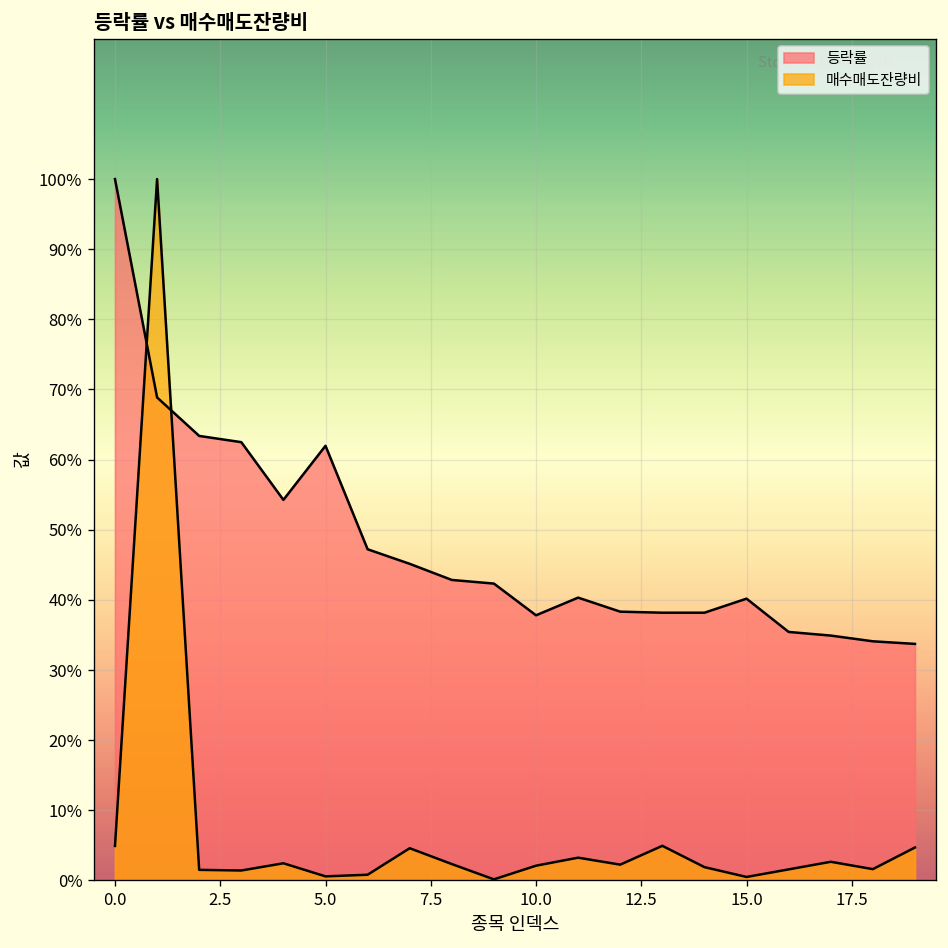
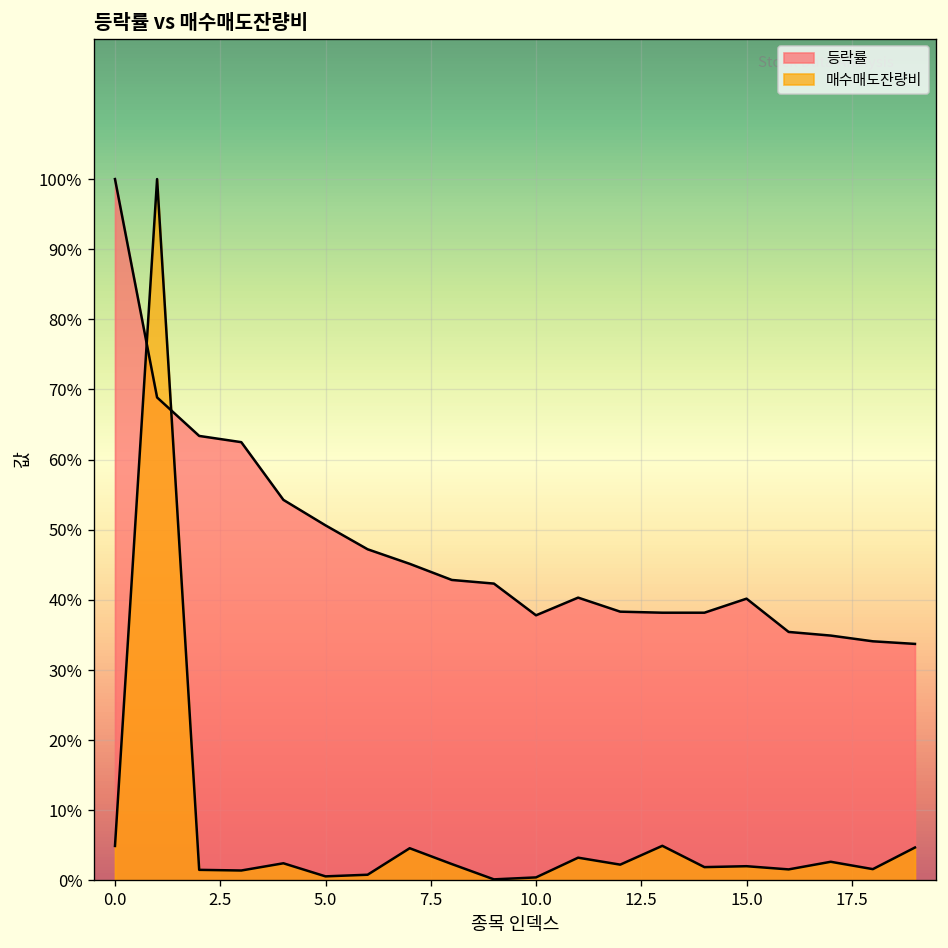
  {
    "등락률": {
      "0.0": "100%",
-     "5.0": "62%",
+     "5.0": "51%",
      "10.0": "38%",
      "15.0": "40%"
    },
    "매수매도잔량비": {
      "0.0": "5%",
      "5.0": "1%",
-     "10.0": "2%",
-     "15.0": "1%"
+     "10.0": "0%",
+     "15.0": "2%"
    }
  }
